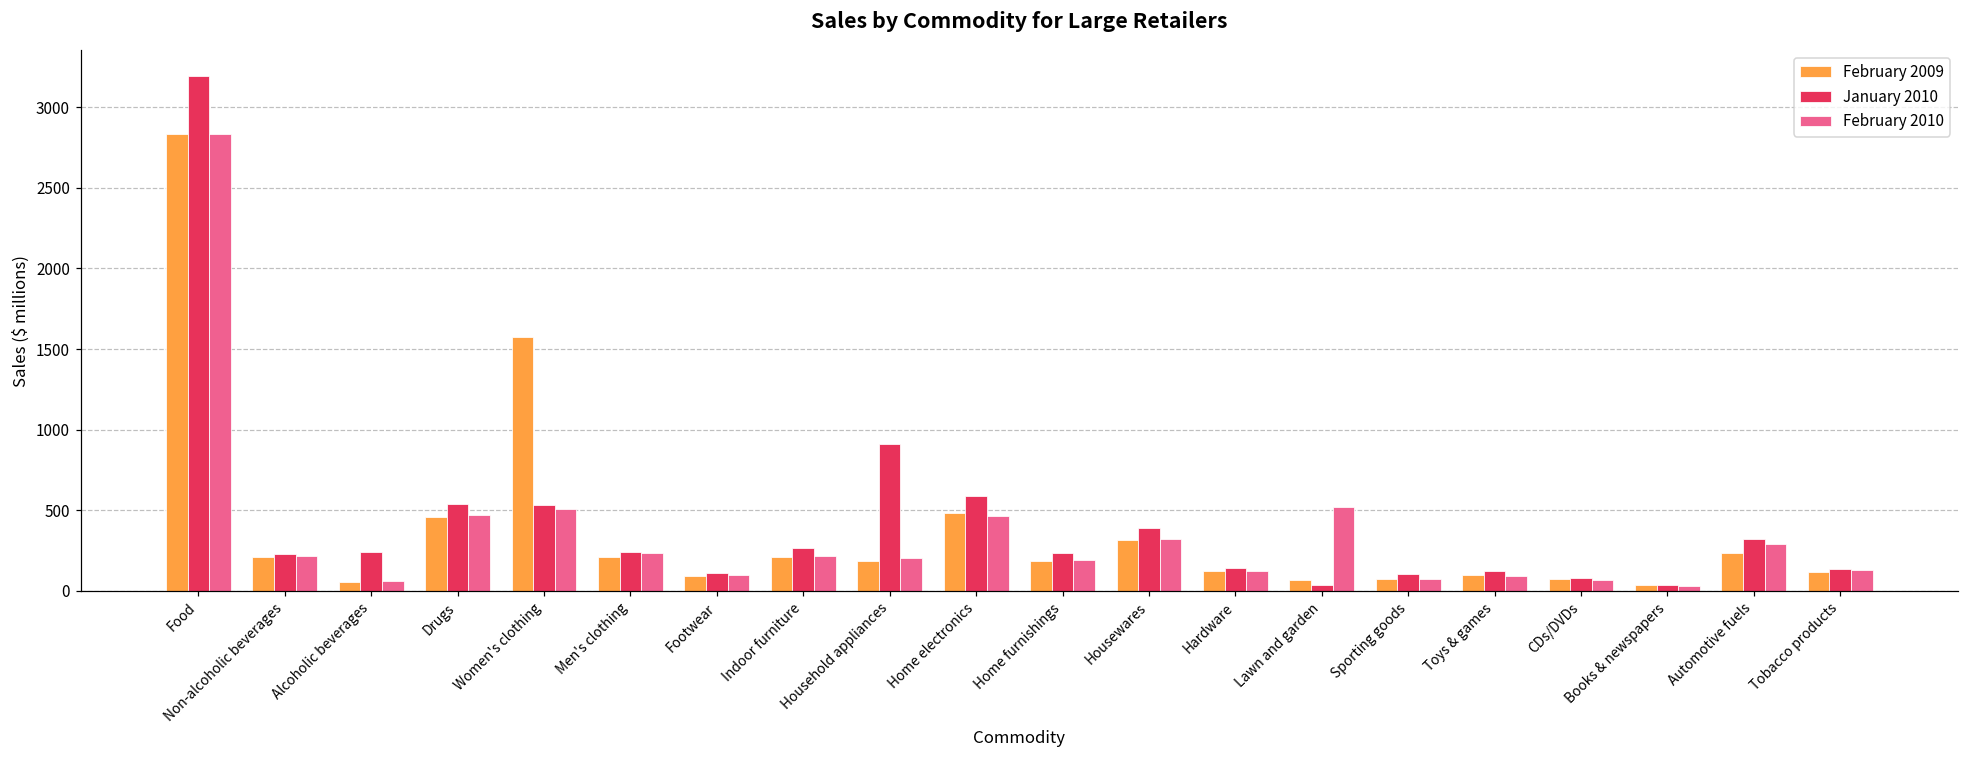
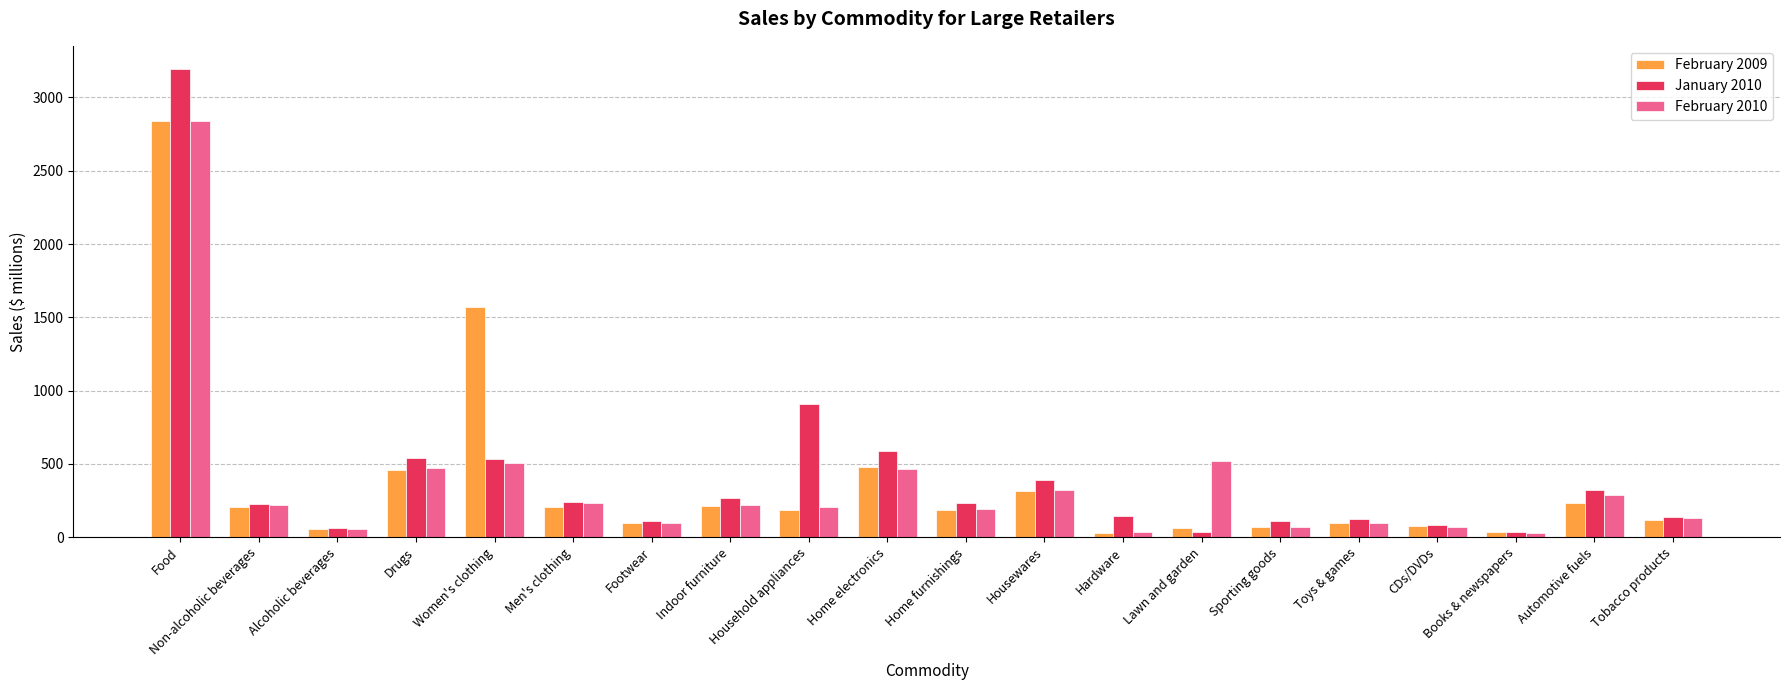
  {
    "February 2009": {
      "Food": 2840,
      "Non-alcoholic beverages": 210,
      "Alcoholic beverages": 60,
      "Drugs": 460,
      "Women's clothing": 1570,
      "Men's clothing": 210,
      "Footwear": 90,
      "Indoor furniture": 210,
      "Household appliances": 190,
      "Home electronics": 480,
      "Home furnishings": 180,
      "Housewares": 310,
-     "Hardware": 120,
+     "Hardware": 30,
      "Lawn and garden": 60,
      "Sporting goods": 70,
      "Toys & games": 100,
      "CDs/DVDs": 80,
      "Books & newspapers": 30,
      "Automotive fuels": 240,
      "Tobacco products": 110
    },
    "January 2010": {
      "Food": 3190,
      "Non-alcoholic beverages": 230,
-     "Alcoholic beverages": 240,
+     "Alcoholic beverages": 60,
      "Drugs": 540,
      "Women's clothing": 530,
      "Men's clothing": 240,
      "Footwear": 110,
      "Indoor furniture": 270,
      "Household appliances": 910,
      "Home electronics": 590,
      "Home furnishings": 240,
      "Housewares": 390,
      "Hardware": 140,
      "Lawn and garden": 40,
      "Sporting goods": 110,
      "Toys & games": 120,
      "CDs/DVDs": 80,
      "Books & newspapers": 40,
      "Automotive fuels": 320,
      "Tobacco products": 140
    },
    "February 2010": {
      "Food": 2840,
      "Non-alcoholic beverages": 220,
      "Alcoholic beverages": 60,
      "Drugs": 470,
      "Women's clothing": 510,
      "Men's clothing": 240,
      "Footwear": 100,
      "Indoor furniture": 220,
      "Household appliances": 200,
      "Home electronics": 460,
      "Home furnishings": 190,
      "Housewares": 320,
-     "Hardware": 130,
+     "Hardware": 40,
      "Lawn and garden": 520,
      "Sporting goods": 70,
      "Toys & games": 90,
      "CDs/DVDs": 70,
      "Books & newspapers": 30,
      "Automotive fuels": 290,
      "Tobacco products": 130
    }
  }
